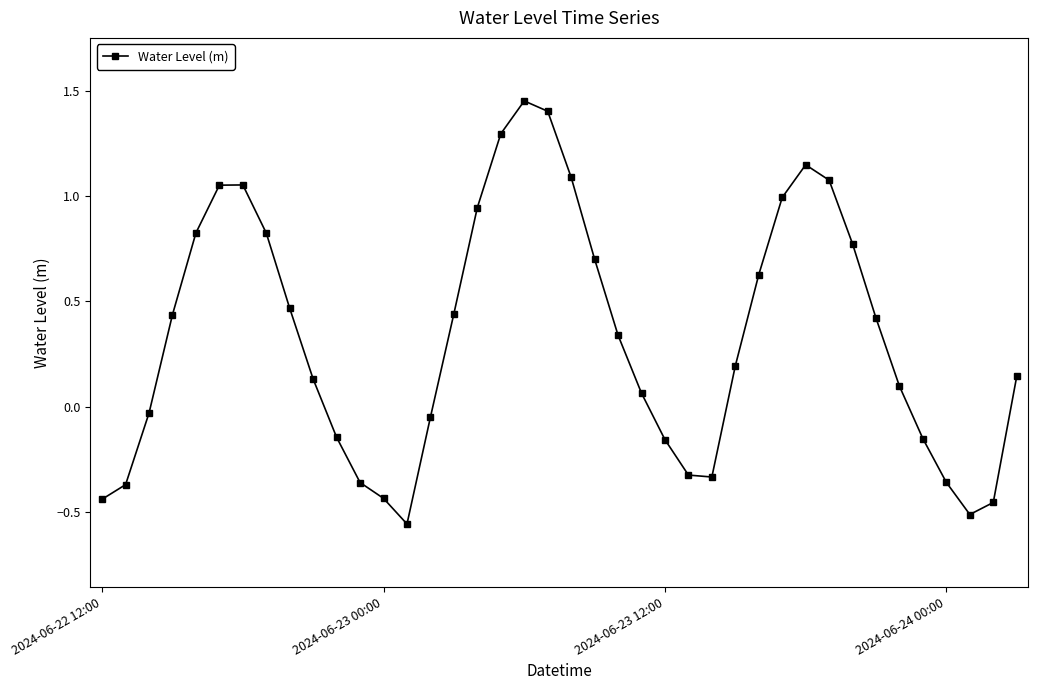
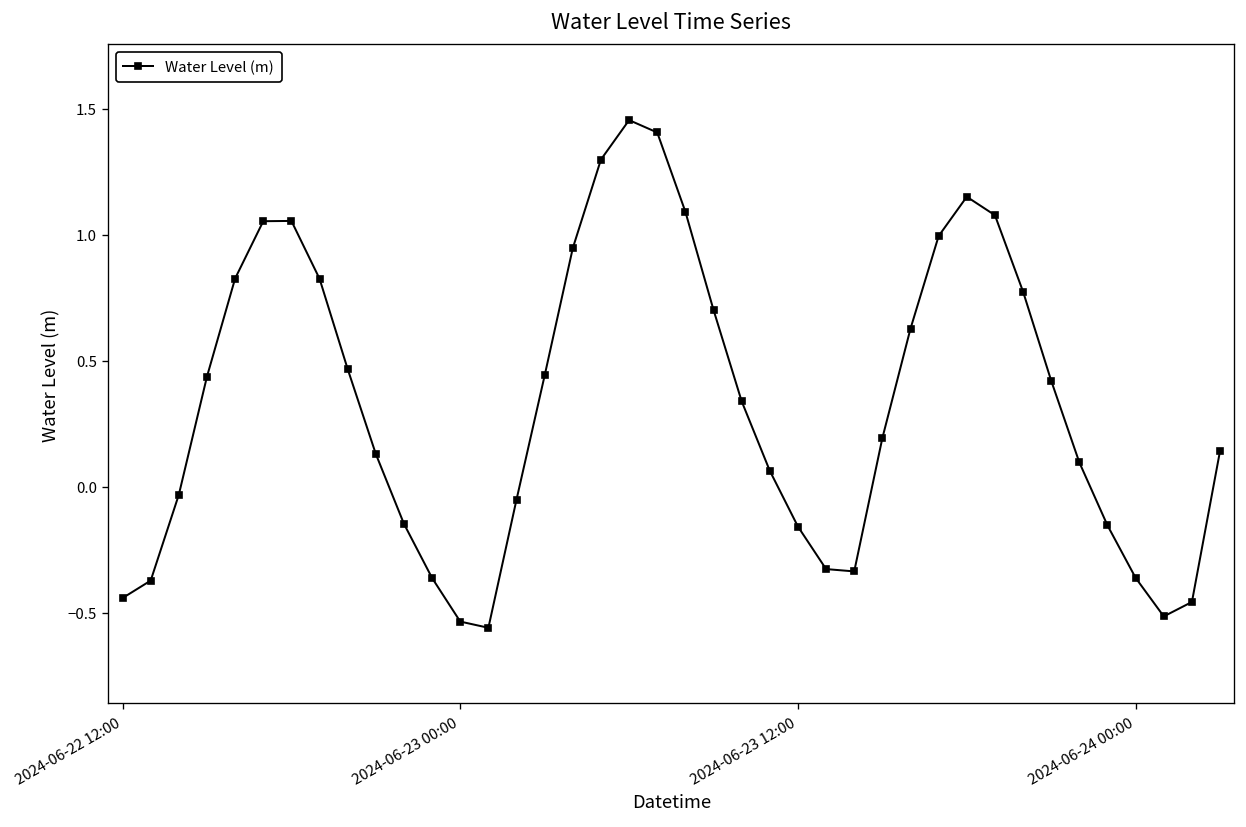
  {
    "2024-06-22 12:00": -0.44,
-   "2024-06-23 00:00": -0.44,
+   "2024-06-23 00:00": -0.53,
    "2024-06-23 12:00": -0.16,
    "2024-06-24 00:00": -0.36
  }
